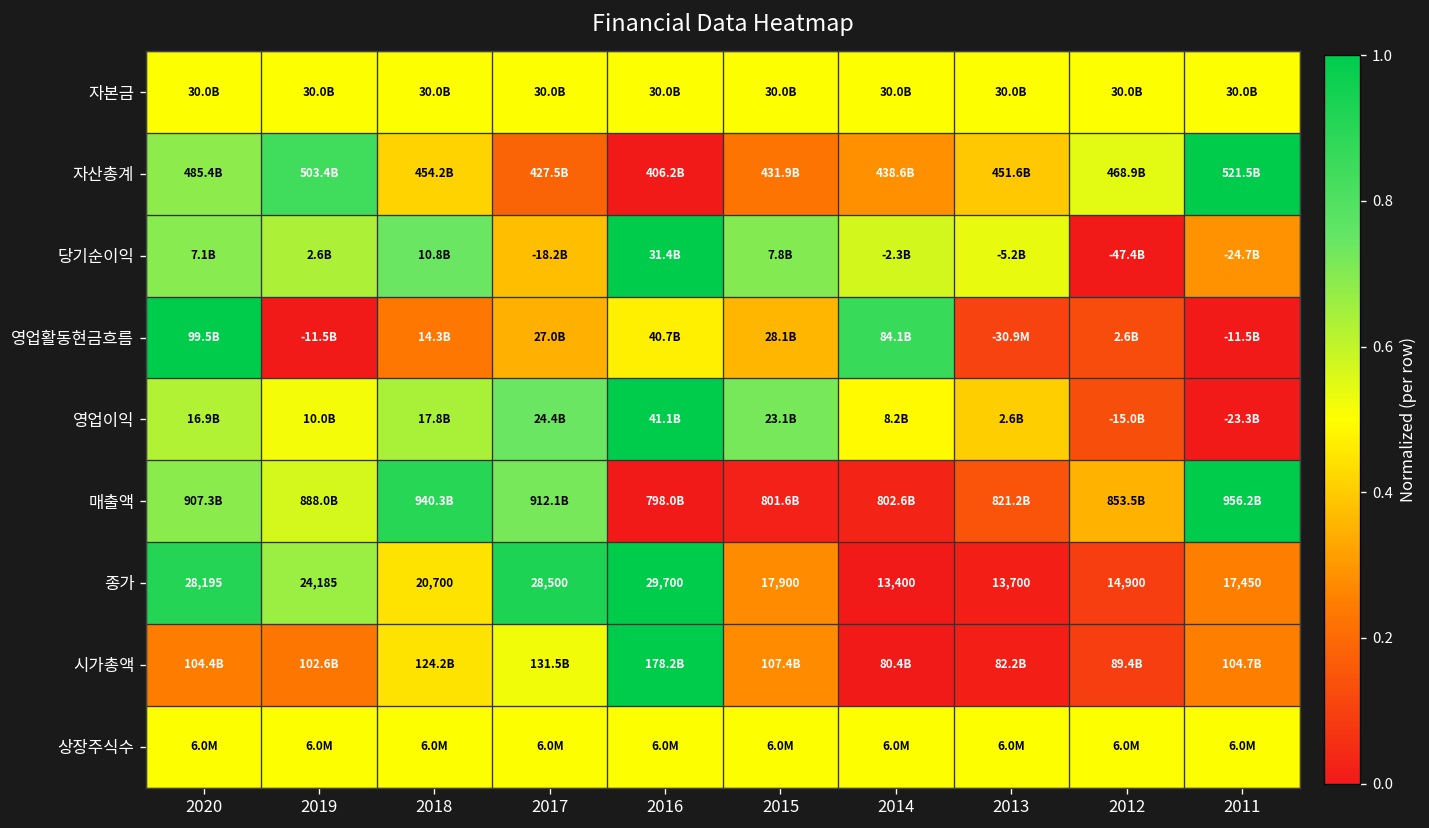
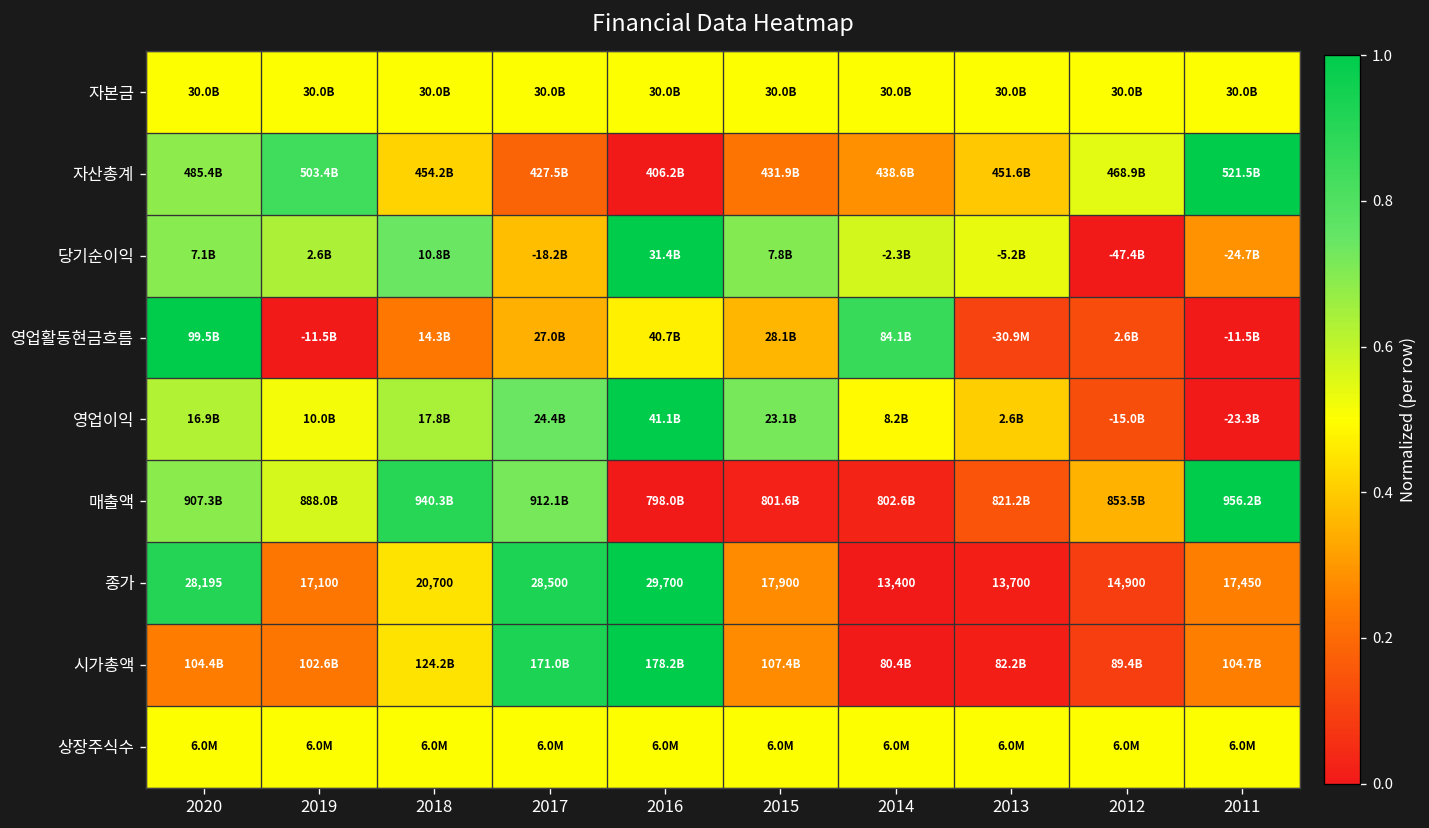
  {
    "자본금": {
      "2020": "30.0B",
      "2019": "30.0B",
      "2018": "30.0B",
      "2017": "30.0B",
      "2016": "30.0B",
      "2015": "30.0B",
      "2014": "30.0B",
      "2013": "30.0B",
      "2012": "30.0B",
      "2011": "30.0B"
    },
    "자산총계": {
      "2020": "485.4B",
      "2019": "503.4B",
      "2018": "454.2B",
      "2017": "427.5B",
      "2016": "406.2B",
      "2015": "431.9B",
      "2014": "438.6B",
      "2013": "451.6B",
      "2012": "468.9B",
      "2011": "521.5B"
    },
    "당기순이익": {
      "2020": "7.1B",
      "2019": "2.6B",
      "2018": "10.8B",
      "2017": "-18.2B",
      "2016": "31.4B",
      "2015": "7.8B",
      "2014": "-2.3B",
      "2013": "-5.2B",
      "2012": "-47.4B",
      "2011": "-24.7B"
    },
    "영업활동현금흐름": {
      "2020": "99.5B",
      "2019": "-11.5B",
      "2018": "14.3B",
      "2017": "27.0B",
      "2016": "40.7B",
      "2015": "28.1B",
      "2014": "84.1B",
      "2013": "-30.9M",
      "2012": "2.6B",
      "2011": "-11.5B"
    },
    "영업이익": {
      "2020": "16.9B",
      "2019": "10.0B",
      "2018": "17.8B",
      "2017": "24.4B",
      "2016": "41.1B",
      "2015": "23.1B",
      "2014": "8.2B",
      "2013": "2.6B",
      "2012": "-15.0B",
      "2011": "-23.3B"
    },
    "매출액": {
      "2020": "907.3B",
      "2019": "888.0B",
      "2018": "940.3B",
      "2017": "912.1B",
      "2016": "798.0B",
      "2015": "801.6B",
      "2014": "802.6B",
      "2013": "821.2B",
      "2012": "853.5B",
      "2011": "956.2B"
    },
    "종가": {
      "2020": "28,195",
-     "2019": "24,185",
+     "2019": "17,100",
      "2018": "20,700",
      "2017": "28,500",
      "2016": "29,700",
      "2015": "17,900",
      "2014": "13,400",
      "2013": "13,700",
      "2012": "14,900",
      "2011": "17,450"
    },
    "시가총액": {
      "2020": "104.4B",
      "2019": "102.6B",
      "2018": "124.2B",
-     "2017": "131.5B",
+     "2017": "171.0B",
      "2016": "178.2B",
      "2015": "107.4B",
      "2014": "80.4B",
      "2013": "82.2B",
      "2012": "89.4B",
      "2011": "104.7B"
    },
    "상장주식수": {
      "2020": "6.0M",
      "2019": "6.0M",
      "2018": "6.0M",
      "2017": "6.0M",
      "2016": "6.0M",
      "2015": "6.0M",
      "2014": "6.0M",
      "2013": "6.0M",
      "2012": "6.0M",
      "2011": "6.0M"
    }
  }
